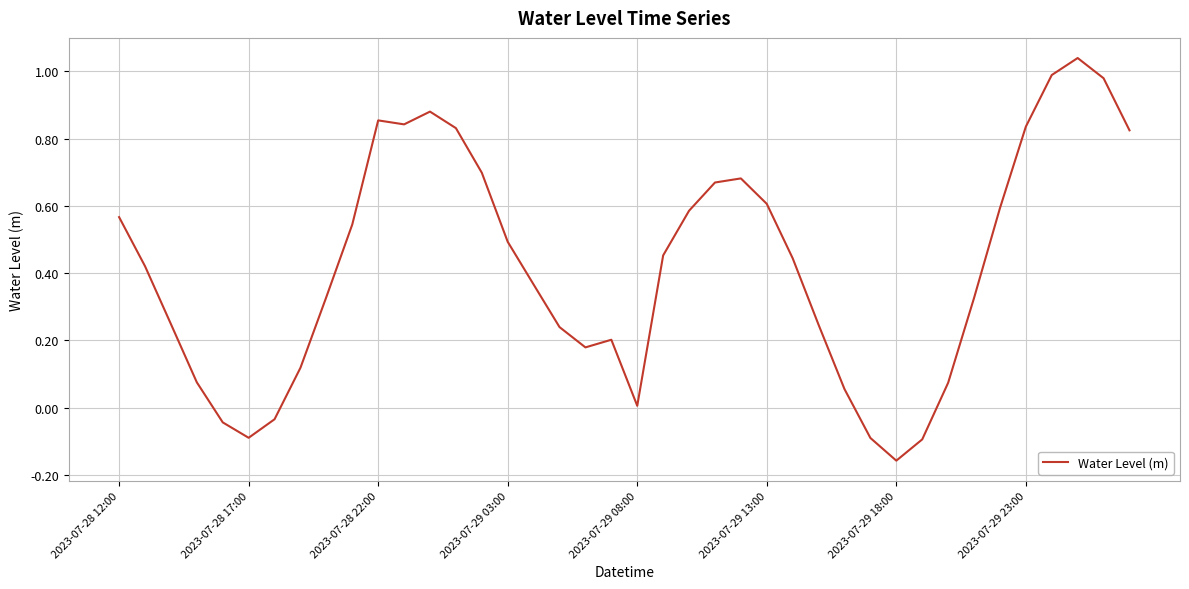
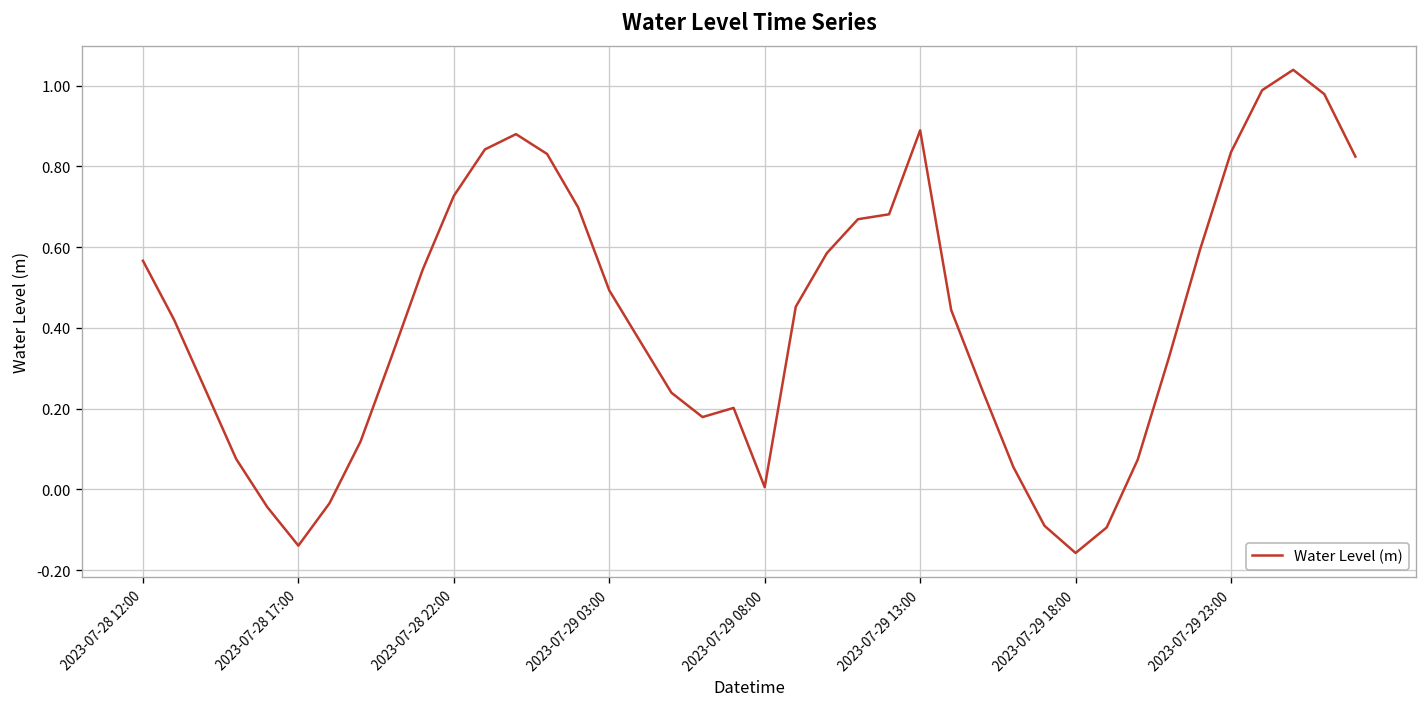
  {
    "2023-07-28 12:00": 0.57,
-   "2023-07-28 17:00": -0.09,
-   "2023-07-28 22:00": 0.85,
+   "2023-07-28 17:00": -0.14,
+   "2023-07-28 22:00": 0.73,
    "2023-07-29 03:00": 0.49,
    "2023-07-29 08:00": 0.01,
-   "2023-07-29 13:00": 0.61,
+   "2023-07-29 13:00": 0.89,
    "2023-07-29 18:00": -0.16,
    "2023-07-29 23:00": 0.84
  }
